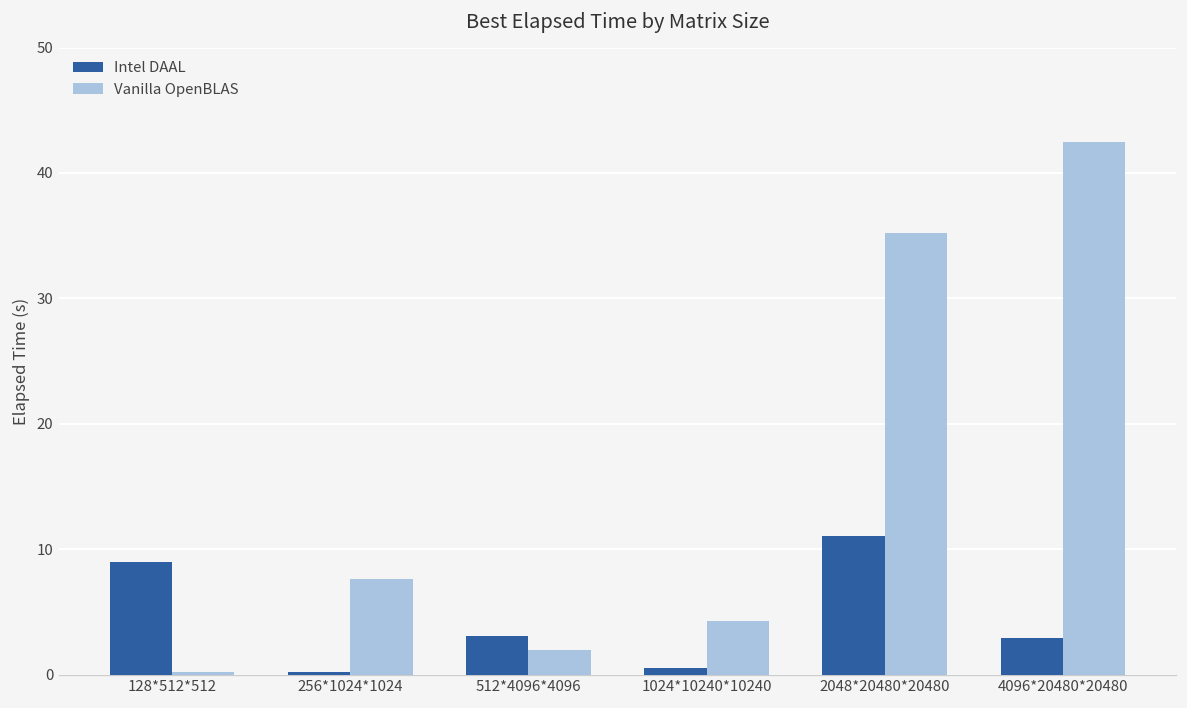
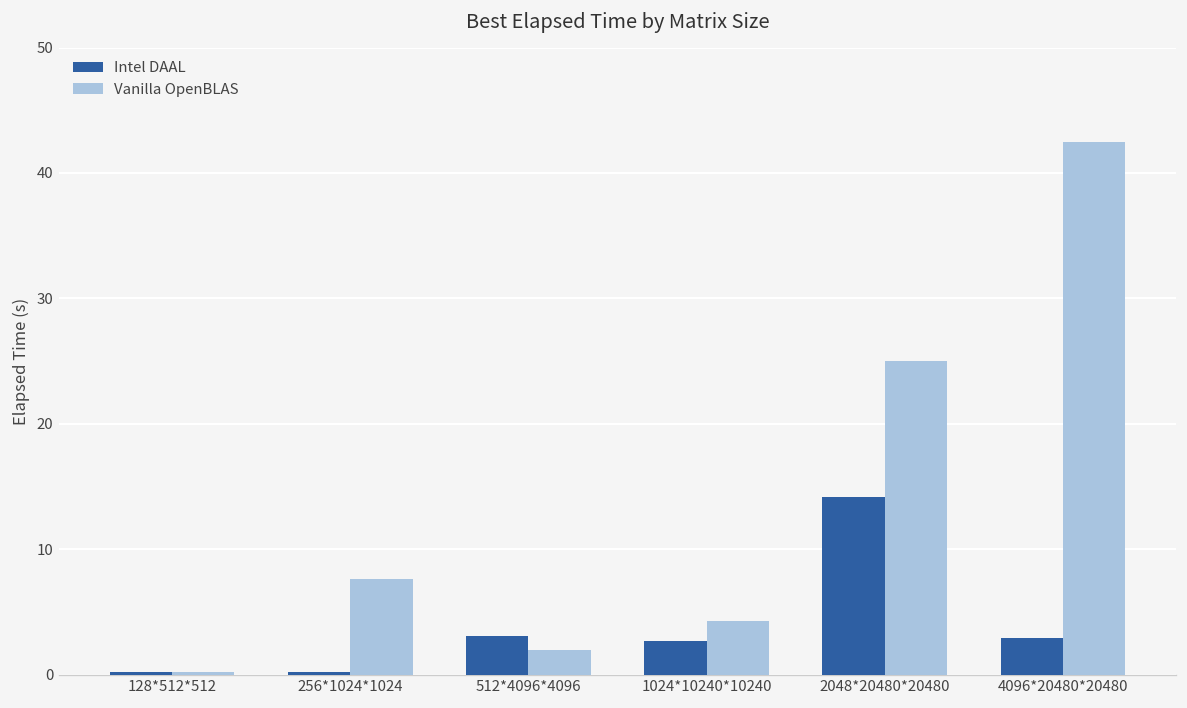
  {
    "Intel DAAL": {
-     "128*512*512": 9.0,
+     "128*512*512": 0.2,
      "512*4096*4096": 3.1,
-     "1024*10240*10240": 0.6,
-     "2048*20480*20480": 11.0,
+     "1024*10240*10240": 2.7,
+     "2048*20480*20480": 14.1,
      "4096*20480*20480": 2.9
    },
    "Vanilla OpenBLAS": {
      "128*512*512": 0.2,
      "256*1024*1024": 7.6,
      "512*4096*4096": 2.0,
      "1024*10240*10240": 4.3,
-     "2048*20480*20480": 35.2,
+     "2048*20480*20480": 25.0,
      "4096*20480*20480": 42.4
    }
  }
